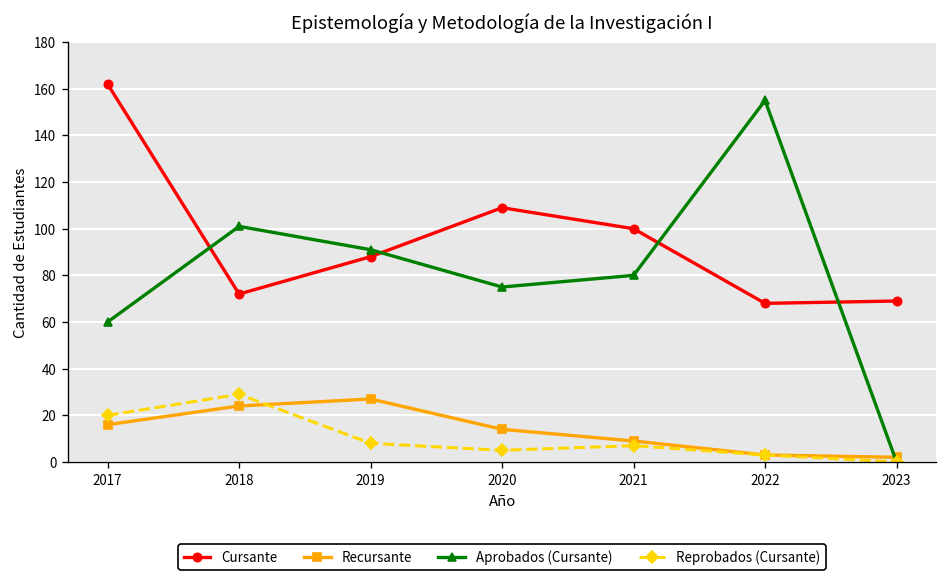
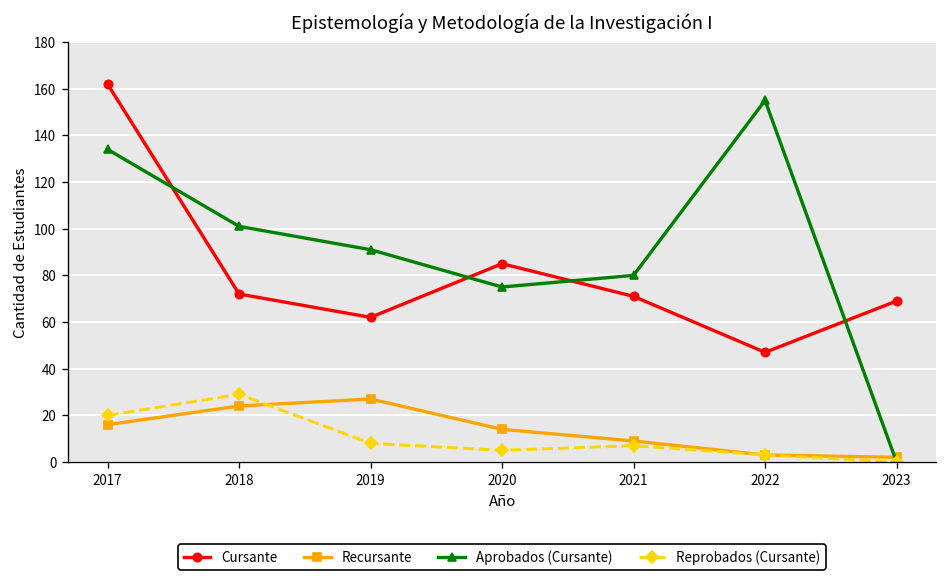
  {
    "Cursante": {
      "2017": 162,
      "2018": 72,
-     "2019": 88,
-     "2020": 109,
-     "2021": 100,
-     "2022": 68,
+     "2019": 62,
+     "2020": 85,
+     "2021": 71,
+     "2022": 47,
      "2023": 69
    },
    "Aprobados (Cursante)": {
-     "2017": 60,
+     "2017": 134,
      "2018": 101,
      "2019": 91,
      "2020": 75,
      "2021": 80,
      "2022": 155
    }
  }
